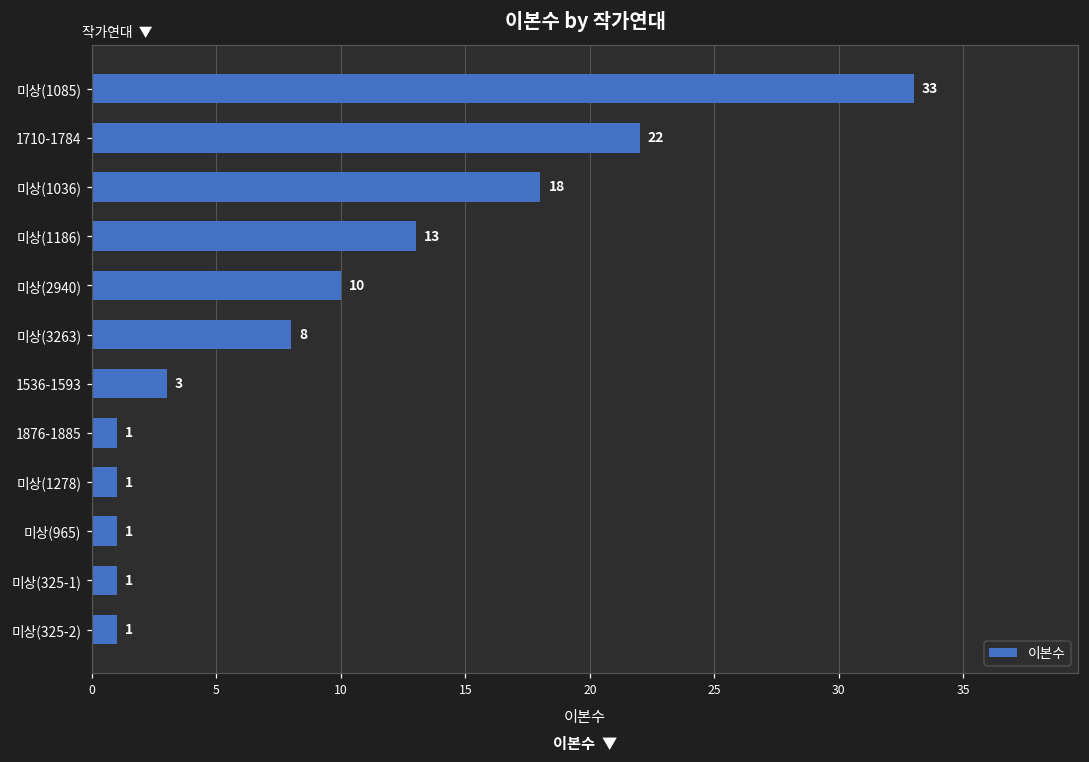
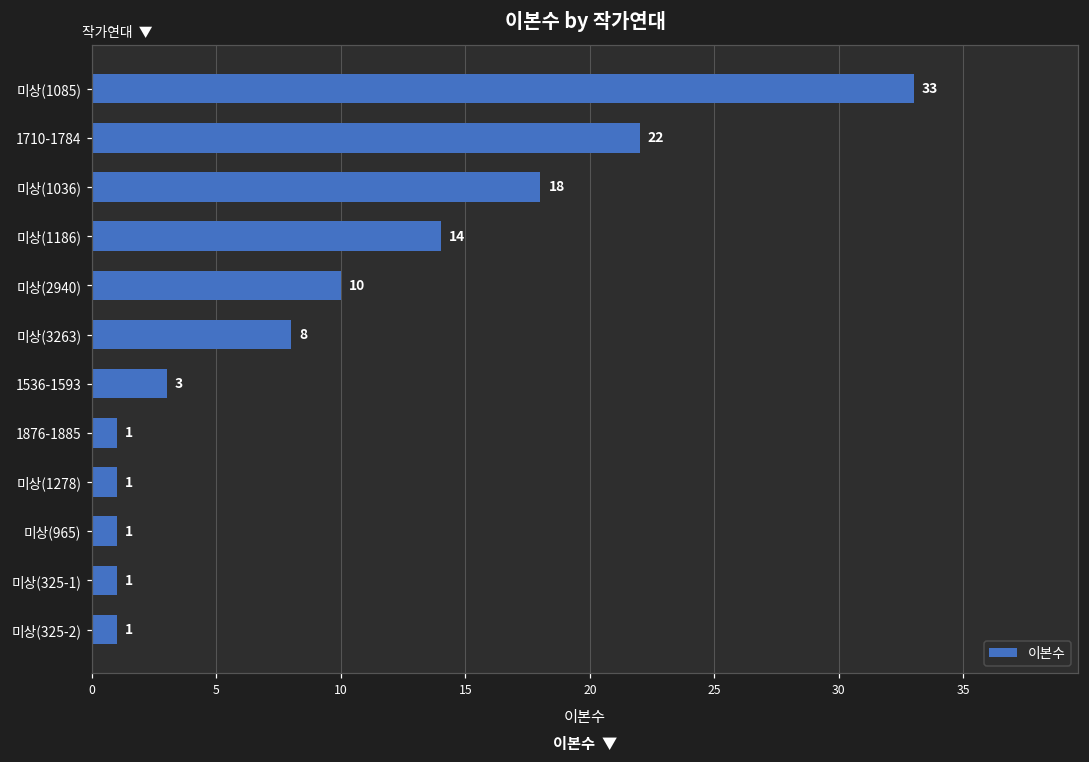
  {
    "미상(1085)": 33,
    "1710-1784": 22,
    "미상(1036)": 18,
-   "미상(1186)": 13,
+   "미상(1186)": 14,
    "미상(2940)": 10,
    "미상(3263)": 8,
    "1536-1593": 3,
    "1876-1885": 1,
    "미상(1278)": 1,
    "미상(965)": 1,
    "미상(325-1)": 1,
    "미상(325-2)": 1
  }
